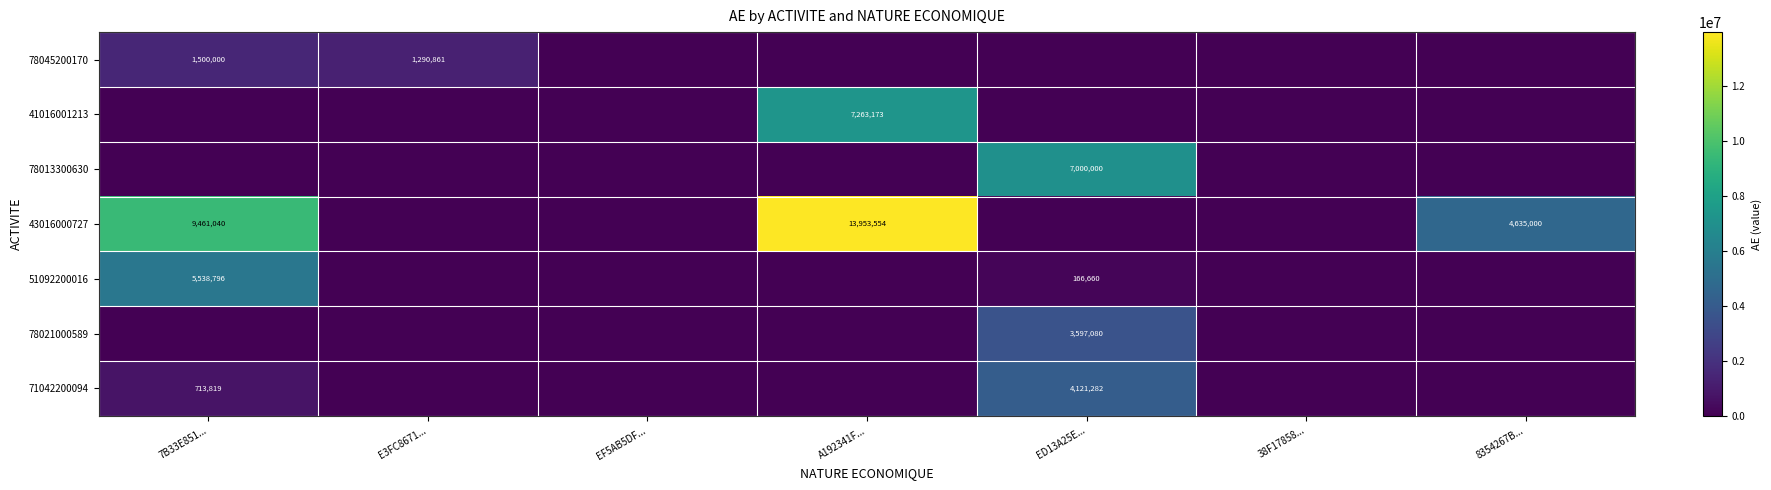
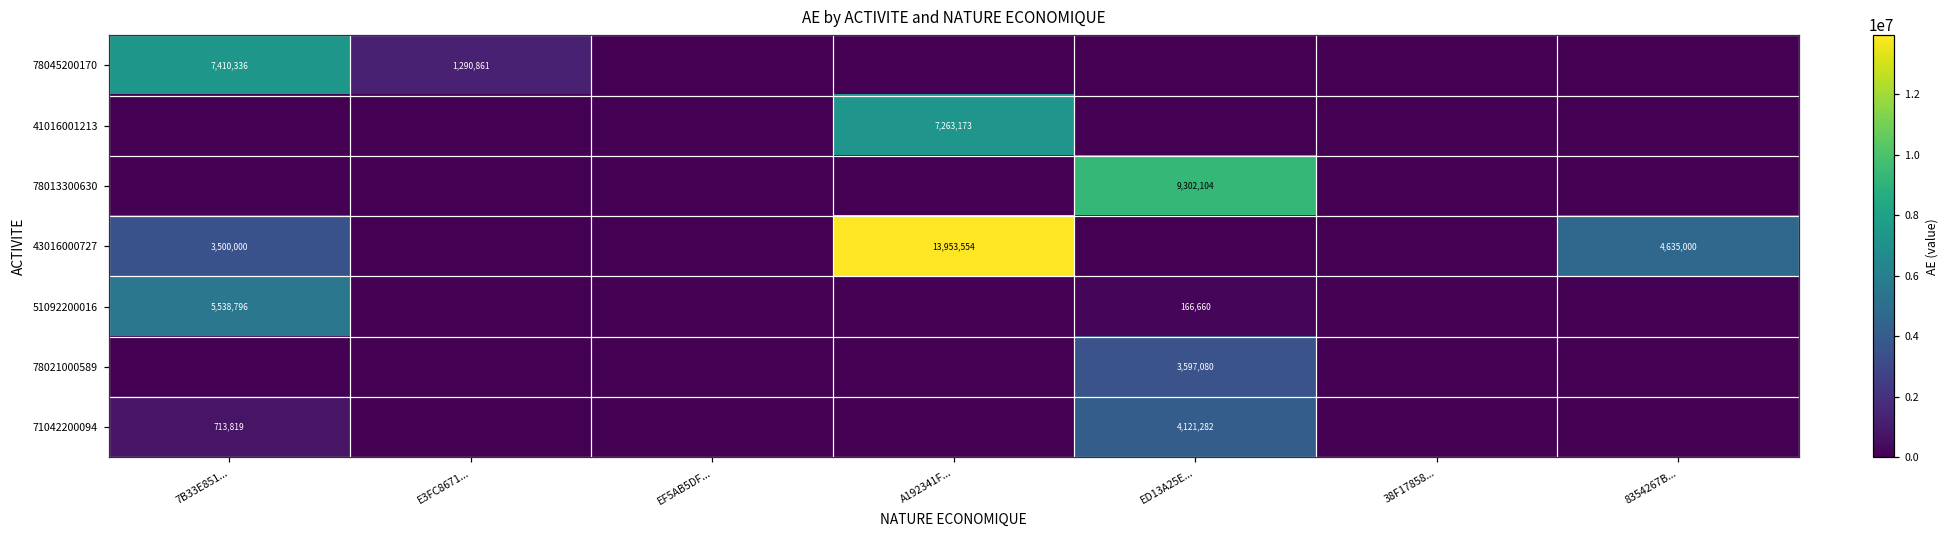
  {
    "78045200170": {
-     "7B33E851...": "1,500,000",
+     "7B33E851...": "7,410,336",
      "E3FC8671...": "1,290,861"
    },
    "41016001213": {
      "A192341F...": "7,263,173"
    },
    "78013300630": {
-     "ED13A25E...": "7,000,000"
+     "ED13A25E...": "9,302,104"
    },
    "43016000727": {
-     "7B33E851...": "9,461,040",
+     "7B33E851...": "3,500,000",
      "A192341F...": "13,953,554",
      "8354267B...": "4,635,000"
    },
    "51092200016": {
      "7B33E851...": "5,538,796",
      "ED13A25E...": "166,660"
    },
    "78021000589": {
      "ED13A25E...": "3,597,080"
    },
    "71042200094": {
      "7B33E851...": "713,819",
      "ED13A25E...": "4,121,282"
    }
  }
